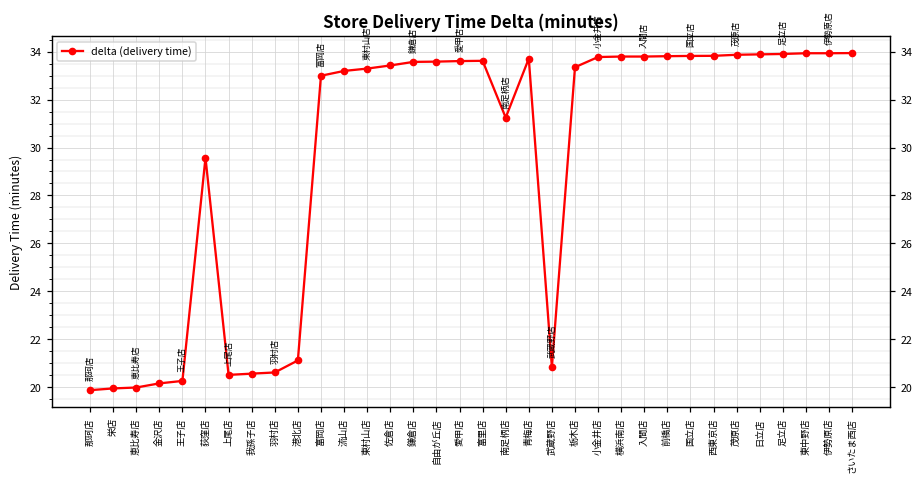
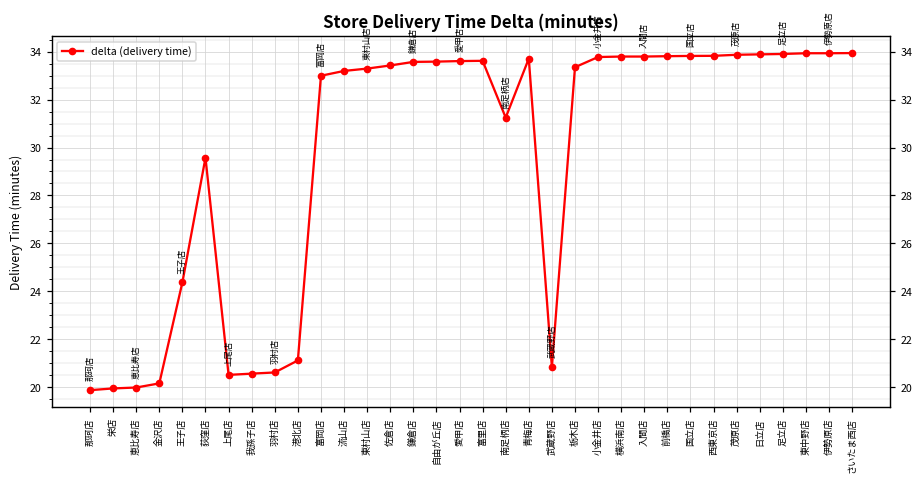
  {
    "那珂店": 19.9,
    "栄店": 20.0,
    "恵比寿店": 20.0,
    "金沢店": 20.2,
-   "王子店": 20.3,
+   "王子店": 24.4,
    "荻窪店": 29.6,
    "上尾店": 20.5,
    "我孫子店": 20.6,
    "羽村店": 20.6,
    "港北店": 21.1,
    "富岡店": 33.0,
    "流山店": 33.2,
    "東村山店": 33.3,
    "佐倉店": 33.4,
    "鎌倉店": 33.6,
    "自由が丘店": 33.6,
    "愛甲店": 33.6,
    "富里店": 33.6,
    "南足柄店": 31.2,
    "青梅店": 33.7,
    "武蔵野店": 20.8,
    "栃木店": 33.4,
    "小金井店": 33.8,
    "横浜南店": 33.8,
    "入間店": 33.8,
    "前橋店": 33.8,
    "国立店": 33.8,
    "西東京店": 33.8,
    "茂原店": 33.9,
    "日立店": 33.9,
    "足立店": 33.9,
    "東中野店": 33.9,
    "伊勢原店": 33.9,
    "さいたま西店": 33.9
  }
